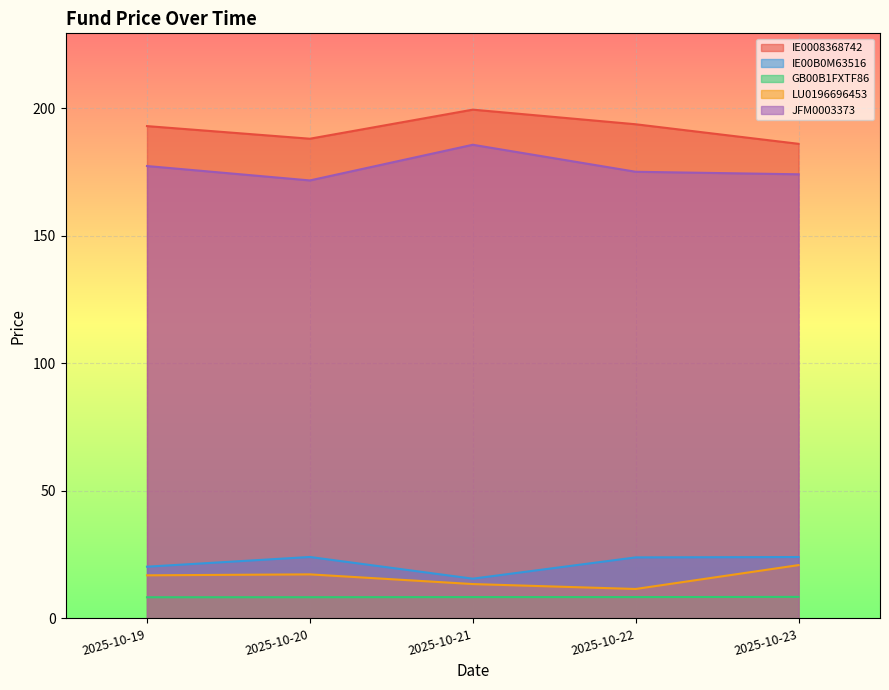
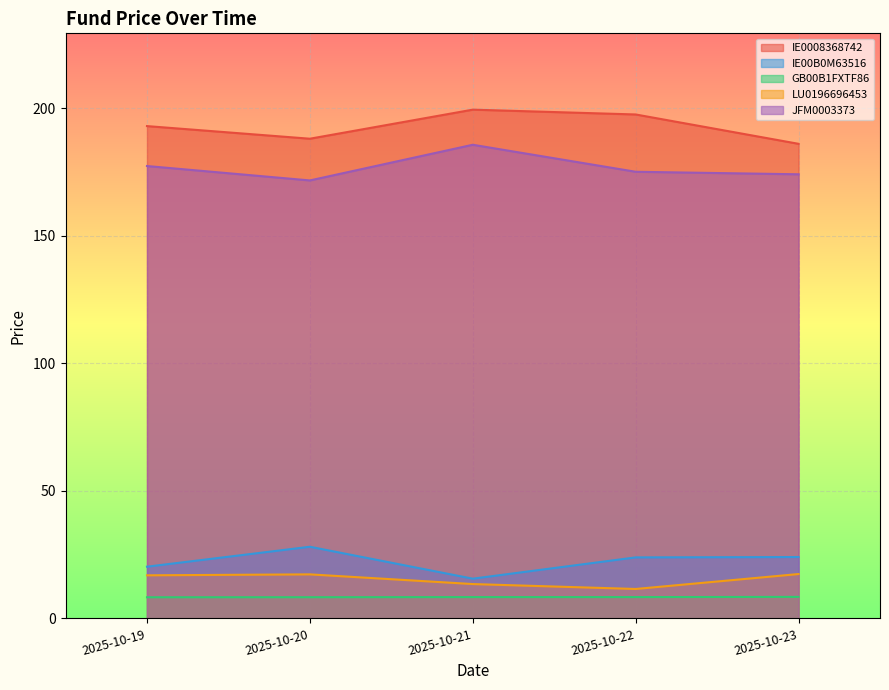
  {
    "IE0008368742": {
      "2025-10-19": 193,
      "2025-10-20": 188,
      "2025-10-21": 200,
-     "2025-10-22": 194,
+     "2025-10-22": 198,
      "2025-10-23": 186
    },
    "IE00B0M63516": {
      "2025-10-19": 20,
-     "2025-10-20": 24,
+     "2025-10-20": 28,
      "2025-10-21": 16,
      "2025-10-22": 24,
      "2025-10-23": 24
    },
    "GB00B1FXTF86": {
      "2025-10-19": 8,
      "2025-10-20": 8,
      "2025-10-21": 8,
      "2025-10-22": 8,
      "2025-10-23": 8
    },
    "LU0196696453": {
      "2025-10-19": 17,
      "2025-10-20": 17,
      "2025-10-21": 13,
      "2025-10-22": 12,
-     "2025-10-23": 21
+     "2025-10-23": 17
    },
    "JFM0003373": {
      "2025-10-19": 177,
      "2025-10-20": 172,
      "2025-10-21": 186,
      "2025-10-22": 175,
      "2025-10-23": 174
    }
  }
